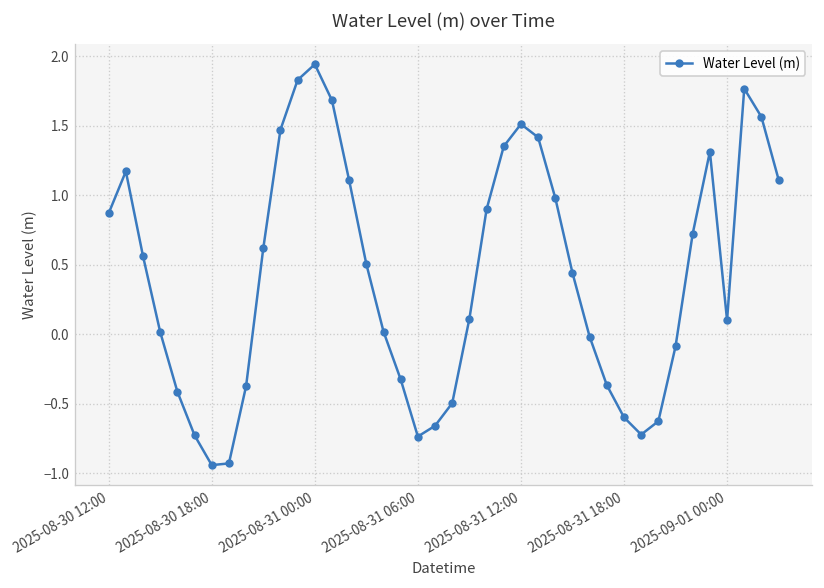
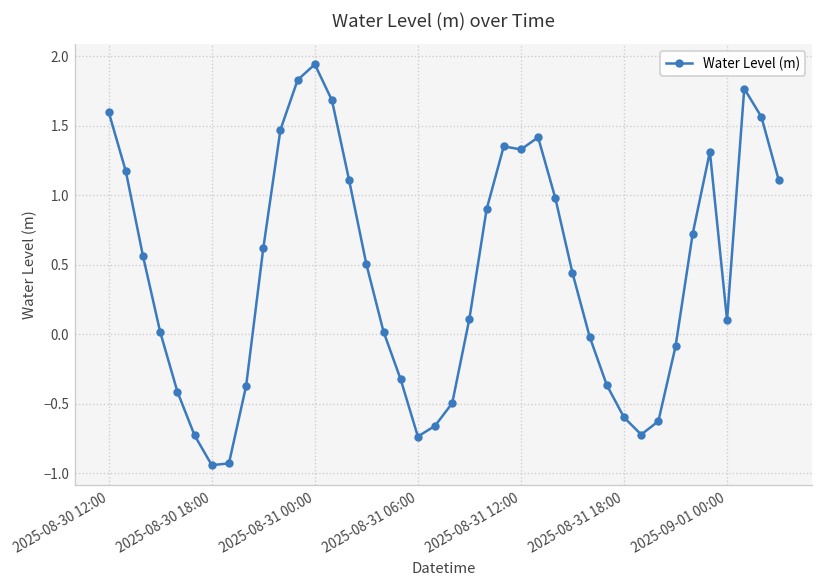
  {
-   "2025-08-30 12:00": 0.87,
+   "2025-08-30 12:00": 1.60,
    "2025-08-30 18:00": -0.94,
    "2025-08-31 00:00": 1.94,
    "2025-08-31 06:00": -0.74,
-   "2025-08-31 12:00": 1.51,
+   "2025-08-31 12:00": 1.33,
    "2025-08-31 18:00": -0.60,
    "2025-09-01 00:00": 0.10
  }
